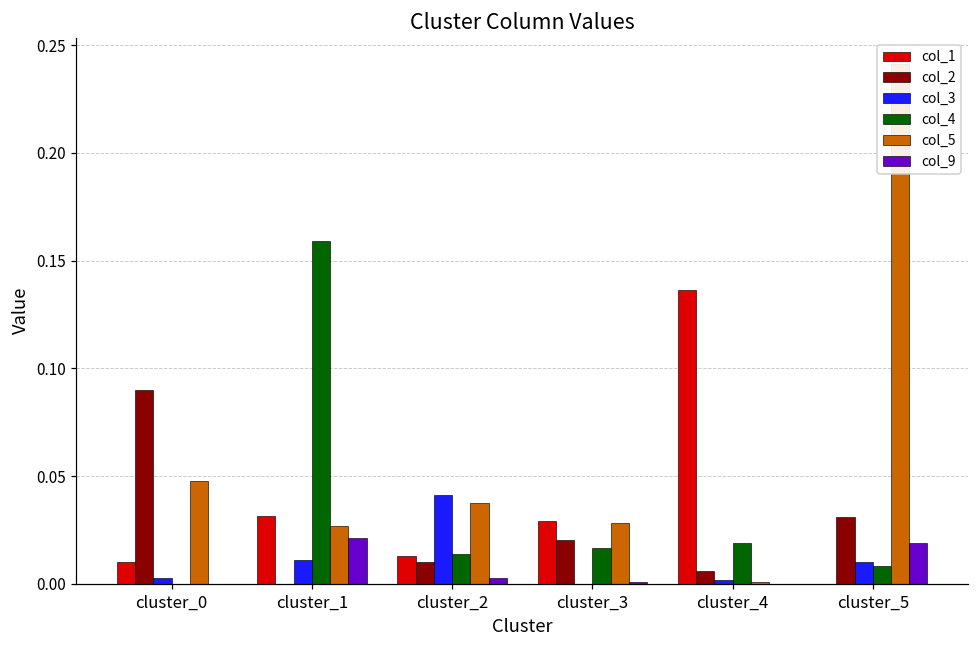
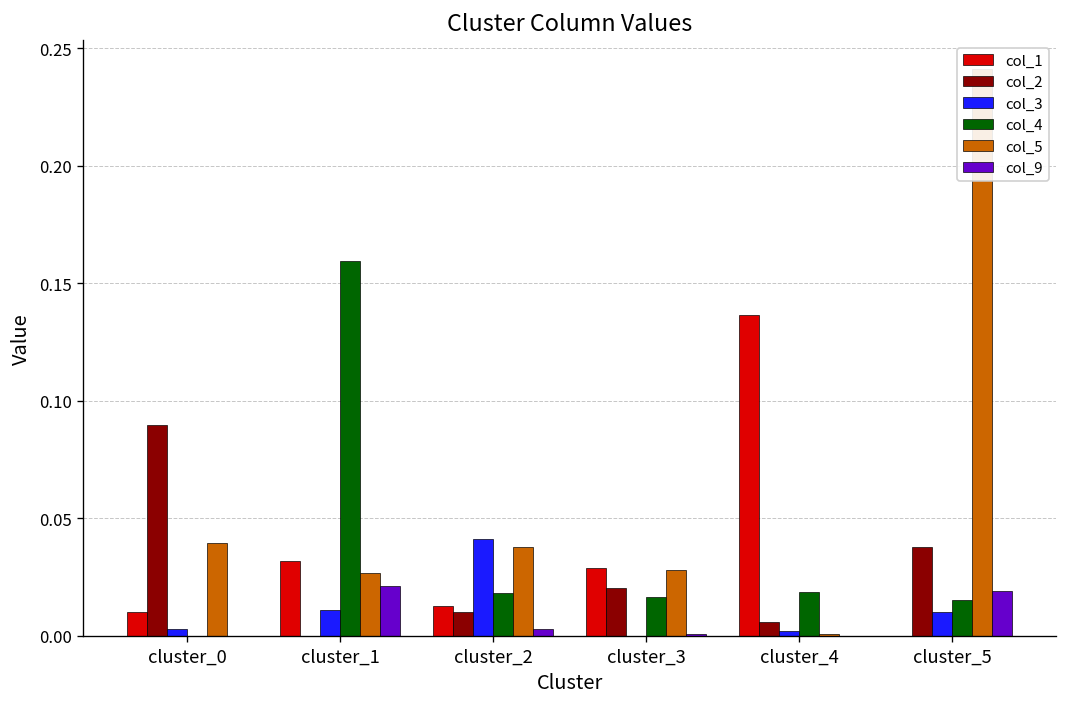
  {
    "col_1": {
      "cluster_0": 0.010,
      "cluster_1": 0.032,
      "cluster_2": 0.013,
      "cluster_3": 0.029,
      "cluster_4": 0.137,
      "cluster_5": 0.000
    },
    "col_2": {
      "cluster_0": 0.090,
      "cluster_1": 0.000,
      "cluster_2": 0.010,
      "cluster_3": 0.020,
      "cluster_4": 0.006,
-     "cluster_5": 0.031
+     "cluster_5": 0.038
    },
    "col_3": {
      "cluster_0": 0.003,
      "cluster_1": 0.011,
      "cluster_2": 0.041,
      "cluster_3": 0.000,
      "cluster_4": 0.002,
      "cluster_5": 0.010
    },
    "col_4": {
      "cluster_0": 0.000,
      "cluster_1": 0.159,
-     "cluster_2": 0.014,
+     "cluster_2": 0.018,
      "cluster_3": 0.017,
      "cluster_4": 0.019,
-     "cluster_5": 0.008
+     "cluster_5": 0.015
    },
    "col_5": {
-     "cluster_0": 0.048,
+     "cluster_0": 0.040,
      "cluster_1": 0.027,
      "cluster_2": 0.038,
      "cluster_3": 0.028
    },
    "col_9": {
      "cluster_0": 0.000,
      "cluster_1": 0.021,
      "cluster_2": 0.003,
      "cluster_4": 0.000,
      "cluster_5": 0.019
    }
  }
